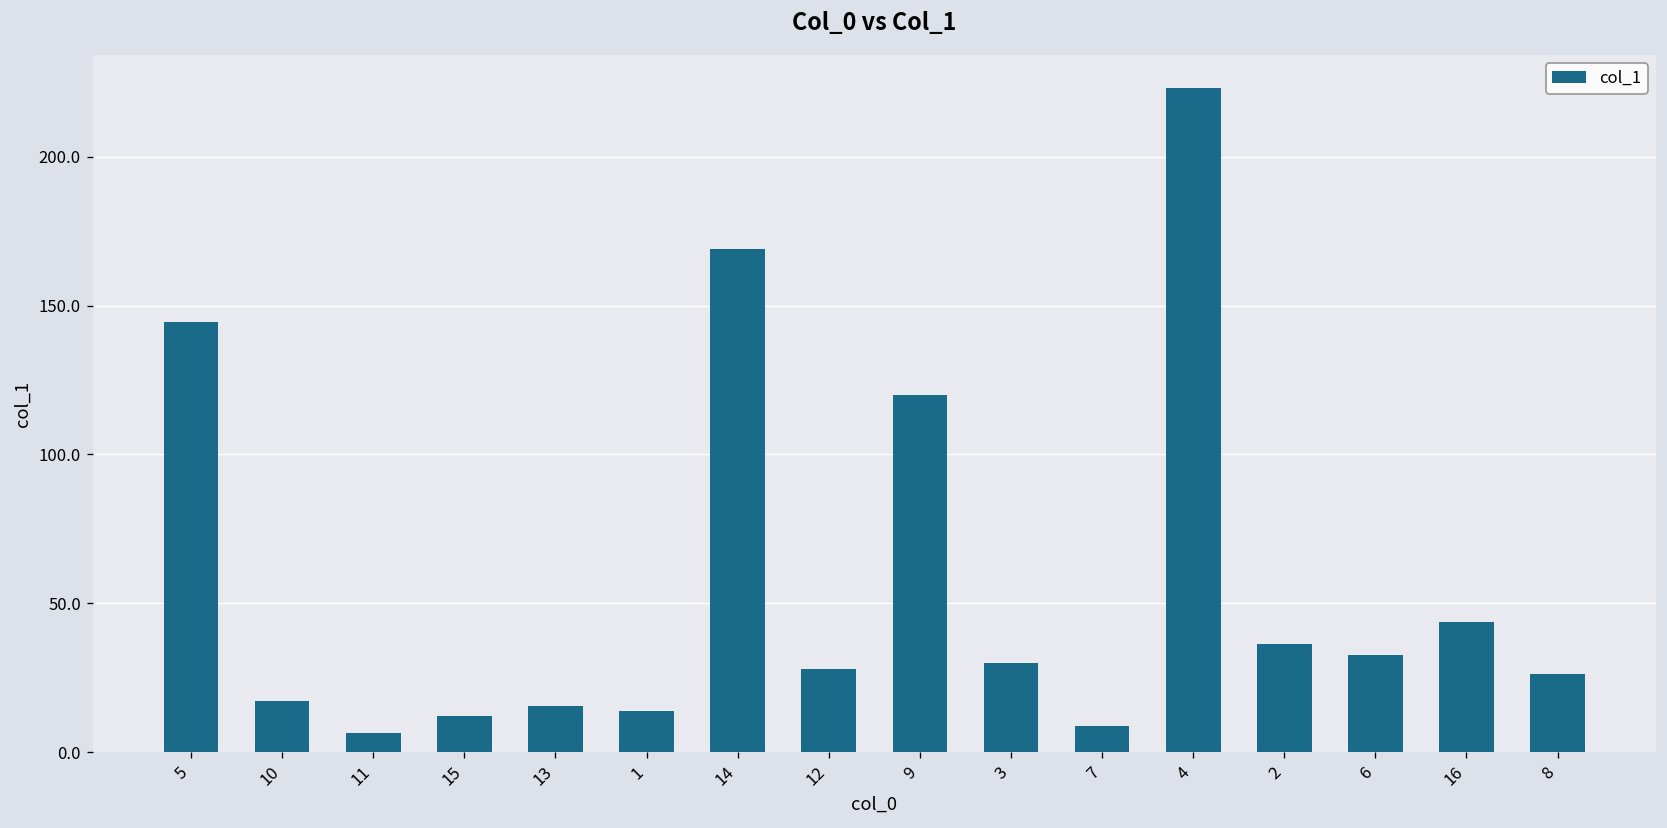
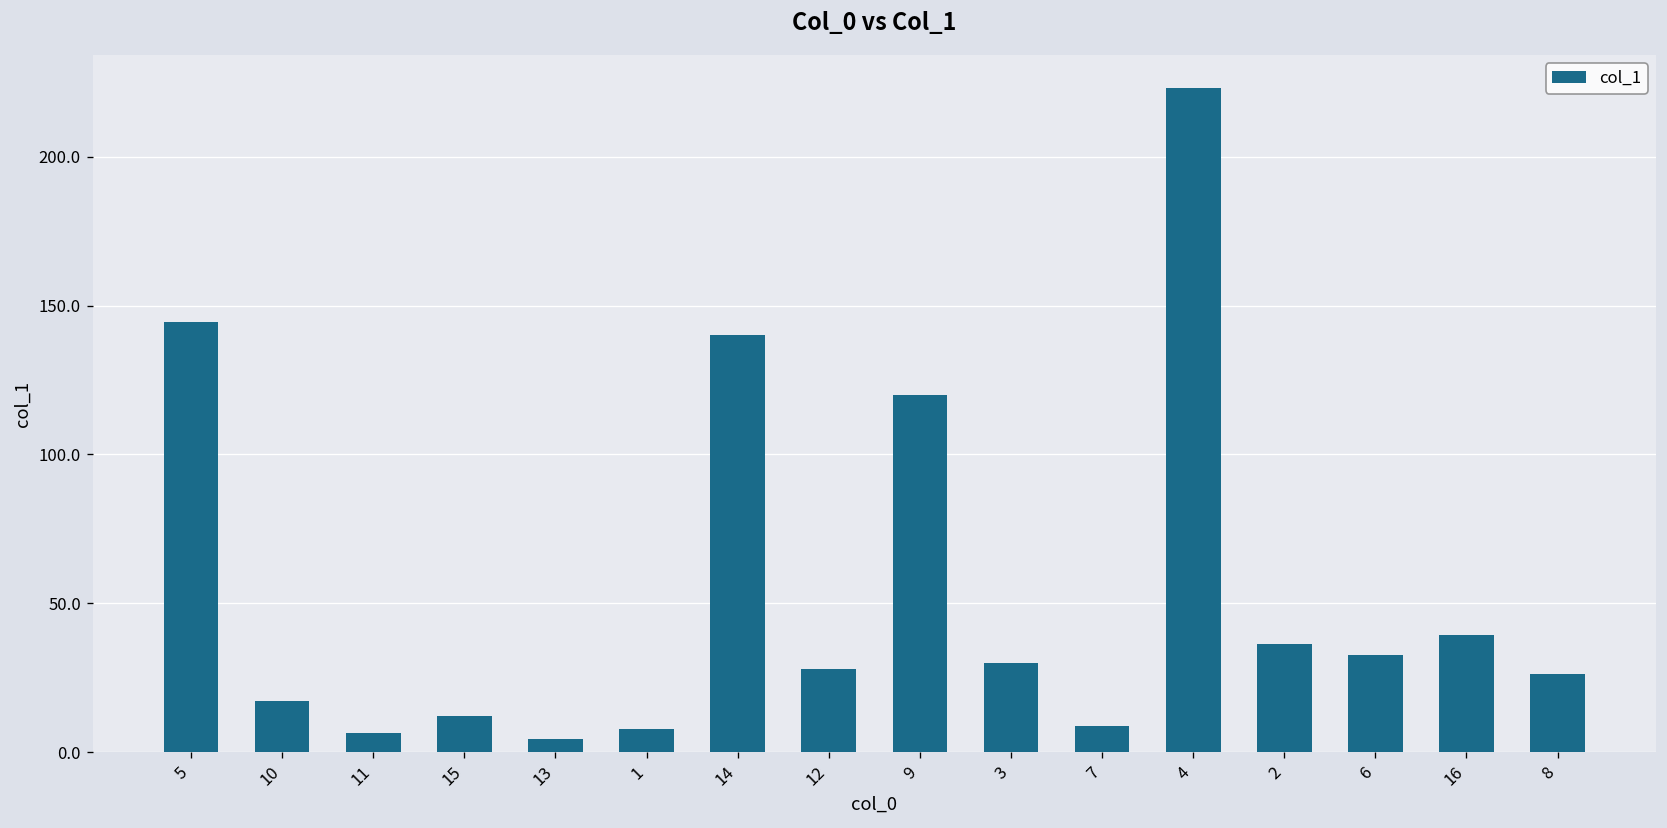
  {
    "5": 145,
    "10": 17,
    "11": 6,
    "15": 12,
-   "13": 16,
-   "1": 14,
-   "14": 169,
+   "13": 5,
+   "1": 8,
+   "14": 140,
    "12": 28,
    "9": 120,
    "3": 30,
    "7": 9,
    "4": 223,
    "2": 36,
    "6": 33,
-   "16": 44,
+   "16": 39,
    "8": 26
  }
